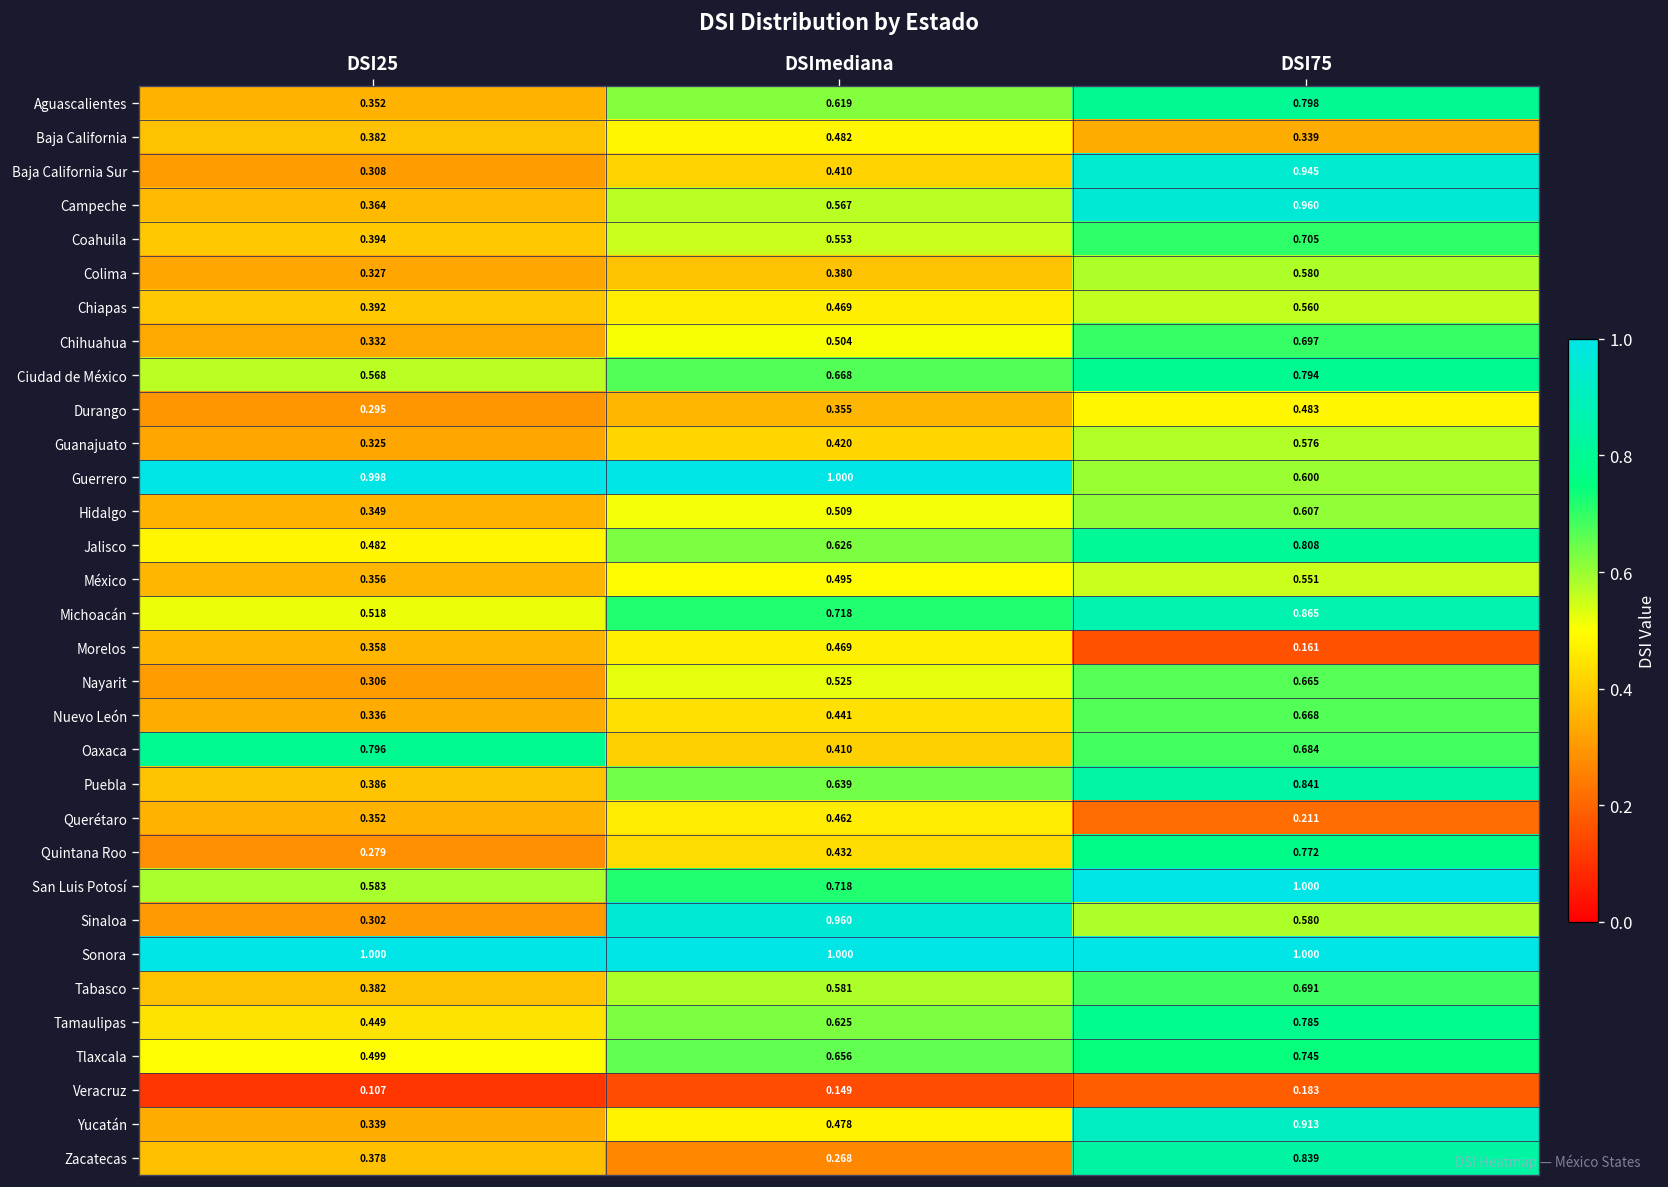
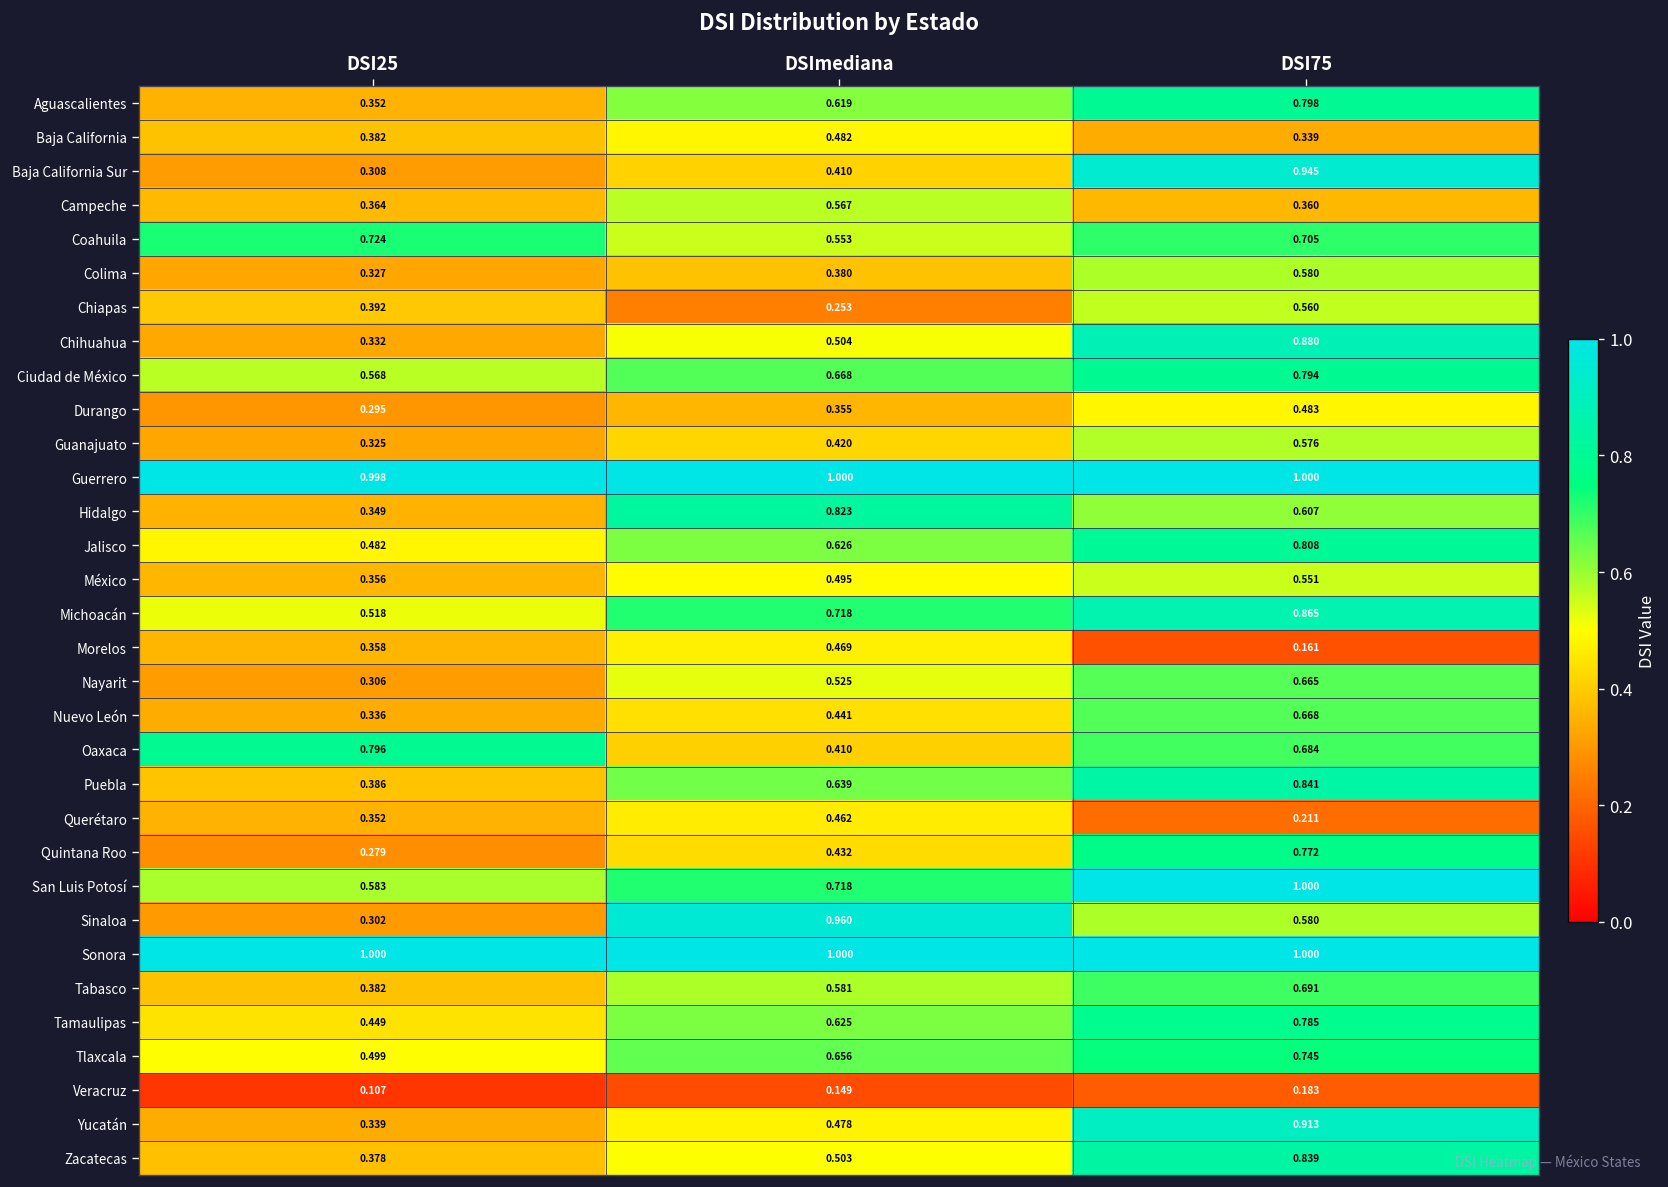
  {
    "Aguascalientes": {
      "DSI25": 0.352,
      "DSImediana": 0.619,
      "DSI75": 0.798
    },
    "Baja California": {
      "DSI25": 0.382,
      "DSImediana": 0.482,
      "DSI75": 0.339
    },
    "Baja California Sur": {
      "DSI25": 0.308,
      "DSImediana": 0.410,
      "DSI75": 0.945
    },
    "Campeche": {
      "DSI25": 0.364,
      "DSImediana": 0.567,
-     "DSI75": 0.960
+     "DSI75": 0.360
    },
    "Coahuila": {
-     "DSI25": 0.394,
+     "DSI25": 0.724,
      "DSImediana": 0.553,
      "DSI75": 0.705
    },
    "Colima": {
      "DSI25": 0.327,
      "DSImediana": 0.380,
      "DSI75": 0.580
    },
    "Chiapas": {
      "DSI25": 0.392,
-     "DSImediana": 0.469,
+     "DSImediana": 0.253,
      "DSI75": 0.560
    },
    "Chihuahua": {
      "DSI25": 0.332,
      "DSImediana": 0.504,
-     "DSI75": 0.697
+     "DSI75": 0.880
    },
    "Ciudad de México": {
      "DSI25": 0.568,
      "DSImediana": 0.668,
      "DSI75": 0.794
    },
    "Durango": {
      "DSI25": 0.295,
      "DSImediana": 0.355,
      "DSI75": 0.483
    },
    "Guanajuato": {
      "DSI25": 0.325,
      "DSImediana": 0.420,
      "DSI75": 0.576
    },
    "Guerrero": {
      "DSI25": 0.998,
      "DSImediana": 1.000,
-     "DSI75": 0.600
+     "DSI75": 1.000
    },
    "Hidalgo": {
      "DSI25": 0.349,
-     "DSImediana": 0.509,
+     "DSImediana": 0.823,
      "DSI75": 0.607
    },
    "Jalisco": {
      "DSI25": 0.482,
      "DSImediana": 0.626,
      "DSI75": 0.808
    },
    "México": {
      "DSI25": 0.356,
      "DSImediana": 0.495,
      "DSI75": 0.551
    },
    "Michoacán": {
      "DSI25": 0.518,
      "DSImediana": 0.718,
      "DSI75": 0.865
    },
    "Morelos": {
      "DSI25": 0.358,
      "DSImediana": 0.469,
      "DSI75": 0.161
    },
    "Nayarit": {
      "DSI25": 0.306,
      "DSImediana": 0.525,
      "DSI75": 0.665
    },
    "Nuevo León": {
      "DSI25": 0.336,
      "DSImediana": 0.441,
      "DSI75": 0.668
    },
    "Oaxaca": {
      "DSI25": 0.796,
      "DSImediana": 0.410,
      "DSI75": 0.684
    },
    "Puebla": {
      "DSI25": 0.386,
      "DSImediana": 0.639,
      "DSI75": 0.841
    },
    "Querétaro": {
      "DSI25": 0.352,
      "DSImediana": 0.462,
      "DSI75": 0.211
    },
    "Quintana Roo": {
      "DSI25": 0.279,
      "DSImediana": 0.432,
      "DSI75": 0.772
    },
    "San Luis Potosí": {
      "DSI25": 0.583,
      "DSImediana": 0.718,
      "DSI75": 1.000
    },
    "Sinaloa": {
      "DSI25": 0.302,
      "DSImediana": 0.960,
      "DSI75": 0.580
    },
    "Sonora": {
      "DSI25": 1.000,
      "DSImediana": 1.000,
      "DSI75": 1.000
    },
    "Tabasco": {
      "DSI25": 0.382,
      "DSImediana": 0.581,
      "DSI75": 0.691
    },
    "Tamaulipas": {
      "DSI25": 0.449,
      "DSImediana": 0.625,
      "DSI75": 0.785
    },
    "Tlaxcala": {
      "DSI25": 0.499,
      "DSImediana": 0.656,
      "DSI75": 0.745
    },
    "Veracruz": {
      "DSI25": 0.107,
      "DSImediana": 0.149,
      "DSI75": 0.183
    },
    "Yucatán": {
      "DSI25": 0.339,
      "DSImediana": 0.478,
      "DSI75": 0.913
    },
    "Zacatecas": {
      "DSI25": 0.378,
-     "DSImediana": 0.268,
+     "DSImediana": 0.503,
      "DSI75": 0.839
    }
  }
